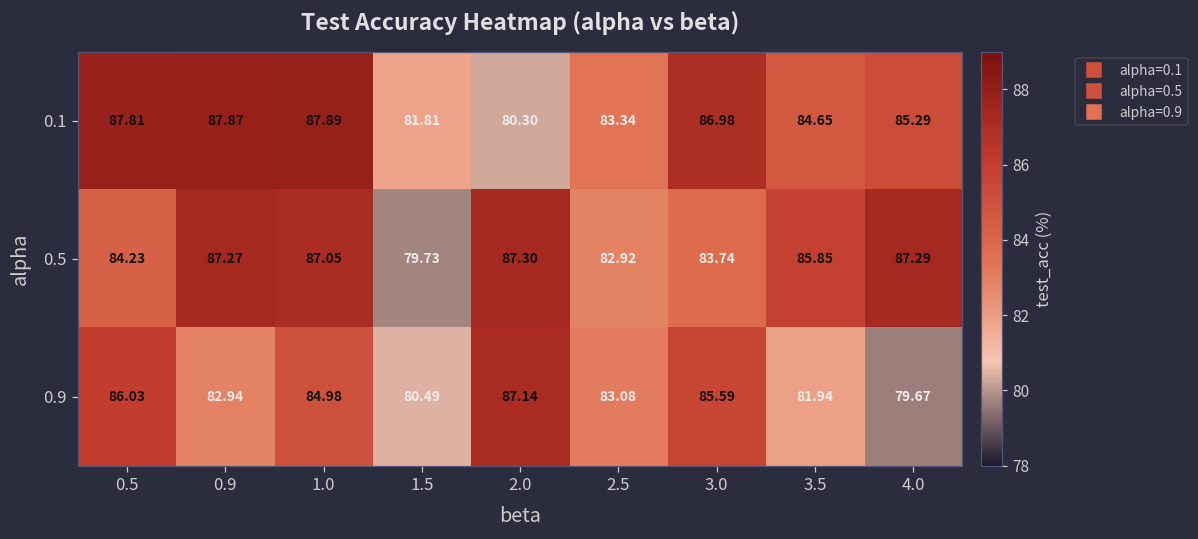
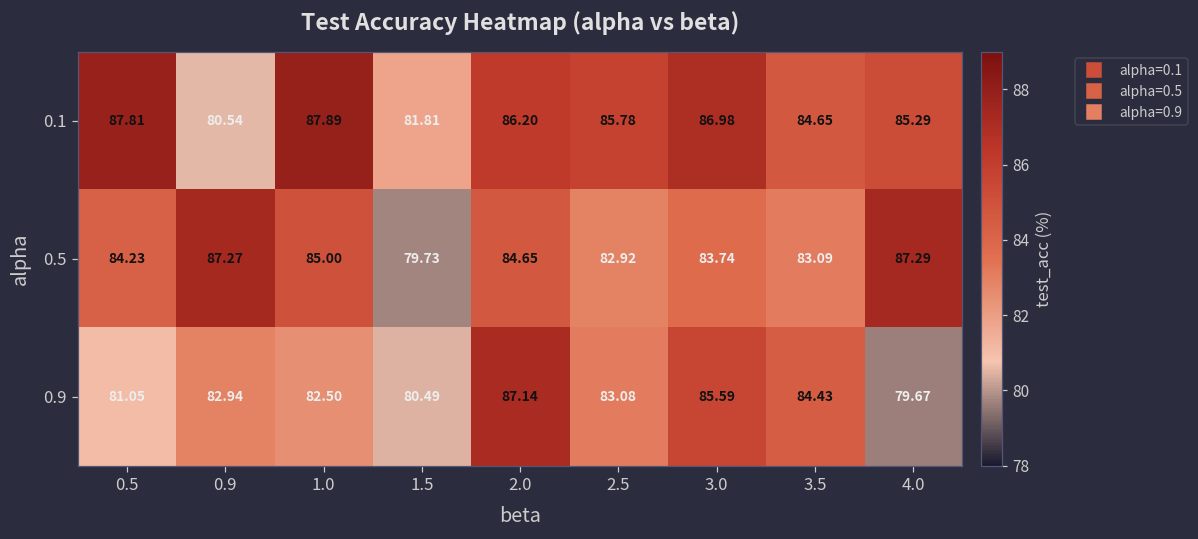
  {
    "0.1": {
      "0.5": 87.81,
-     "0.9": 87.87,
+     "0.9": 80.54,
      "1.0": 87.89,
      "1.5": 81.81,
-     "2.0": 80.30,
-     "2.5": 83.34,
+     "2.0": 86.20,
+     "2.5": 85.78,
      "3.0": 86.98,
      "3.5": 84.65,
      "4.0": 85.29
    },
    "0.5": {
      "0.5": 84.23,
      "0.9": 87.27,
-     "1.0": 87.05,
+     "1.0": 85.00,
      "1.5": 79.73,
-     "2.0": 87.30,
+     "2.0": 84.65,
      "2.5": 82.92,
      "3.0": 83.74,
-     "3.5": 85.85,
+     "3.5": 83.09,
      "4.0": 87.29
    },
    "0.9": {
-     "0.5": 86.03,
+     "0.5": 81.05,
      "0.9": 82.94,
-     "1.0": 84.98,
+     "1.0": 82.50,
      "1.5": 80.49,
      "2.0": 87.14,
      "2.5": 83.08,
      "3.0": 85.59,
-     "3.5": 81.94,
+     "3.5": 84.43,
      "4.0": 79.67
    }
  }
